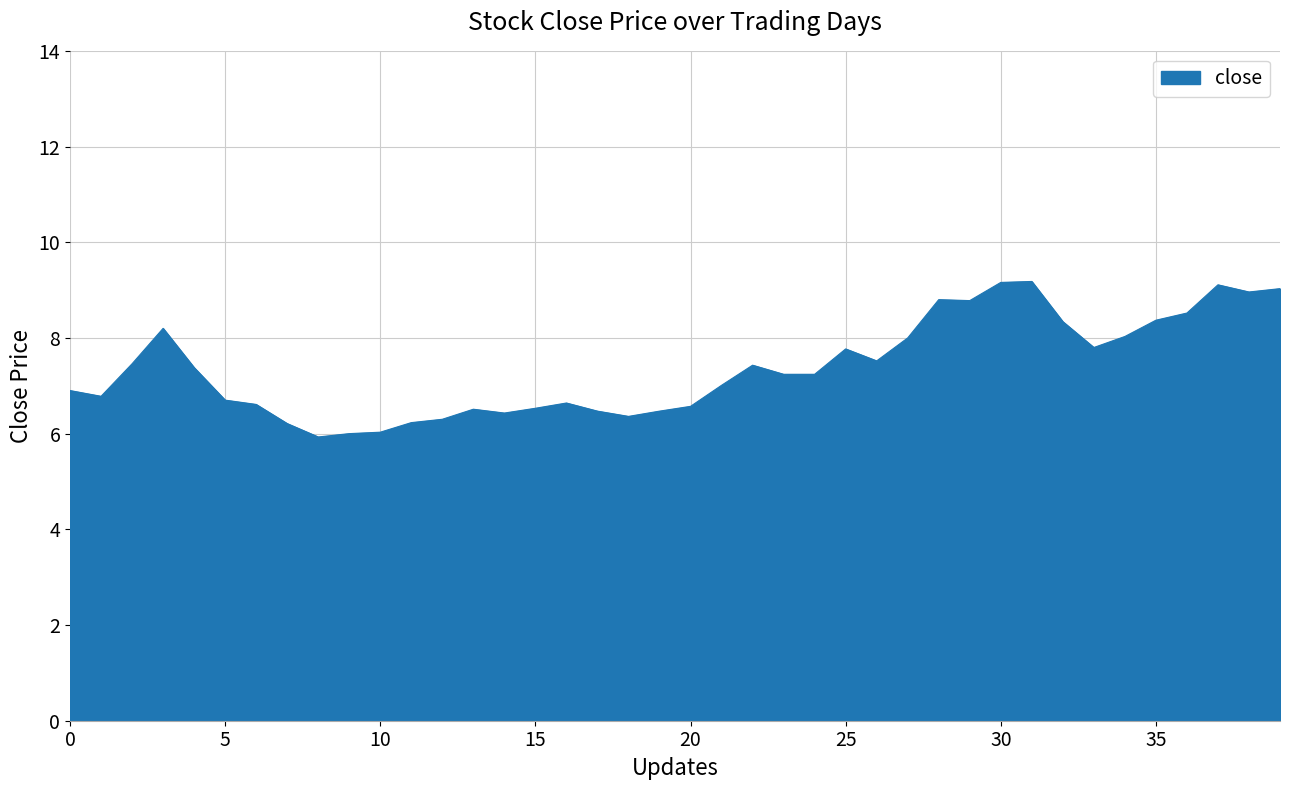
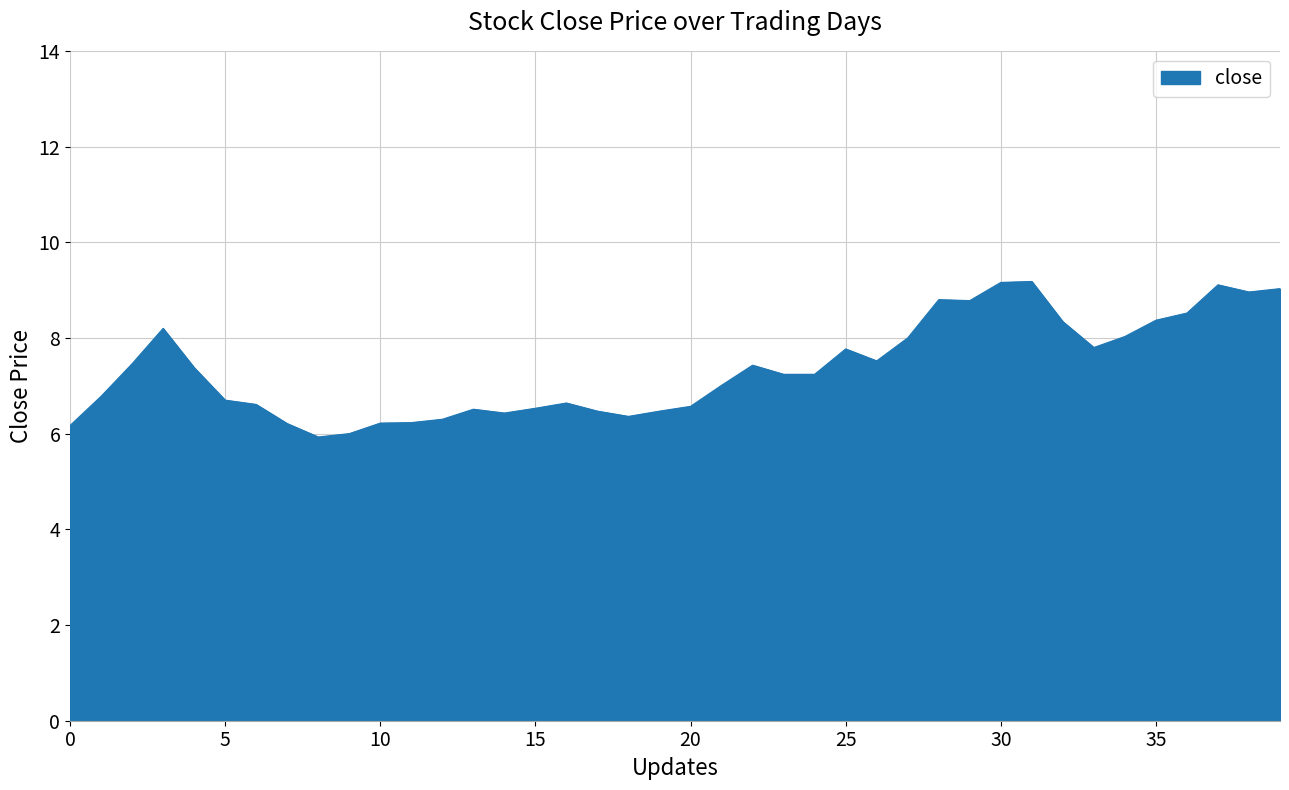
  {
-   "0": 6.9,
+   "0": 6.2,
    "5": 6.7,
-   "10": 6.0,
+   "10": 6.2,
    "15": 6.5,
    "20": 6.6,
    "25": 7.8,
    "30": 9.2,
    "35": 8.4
  }
